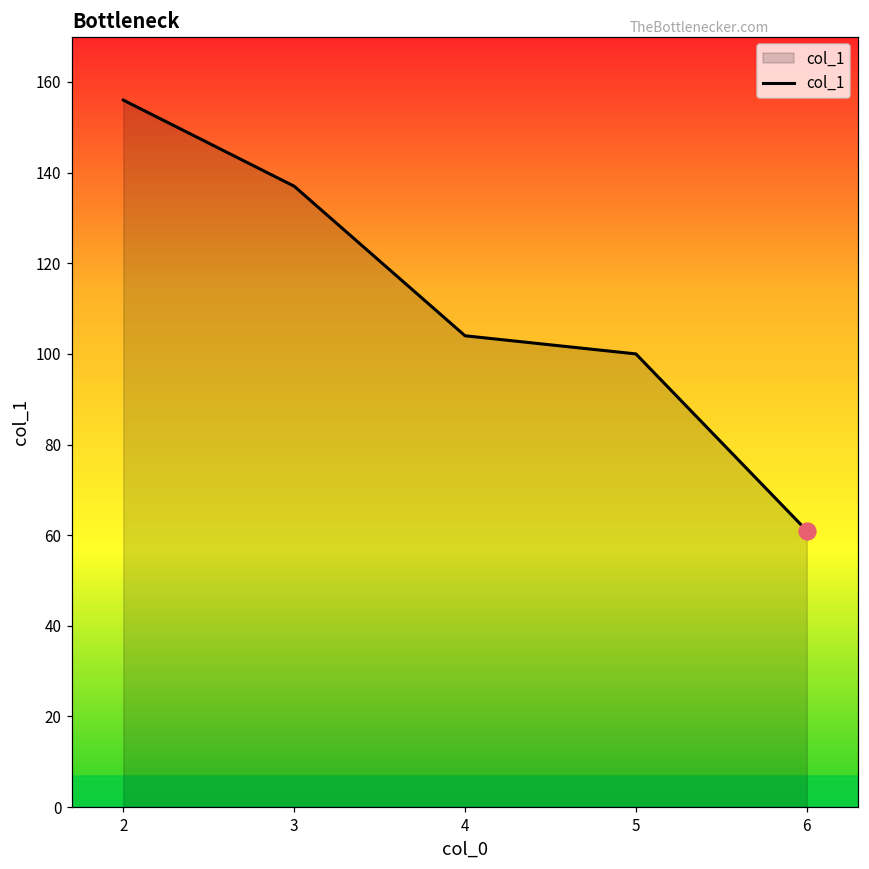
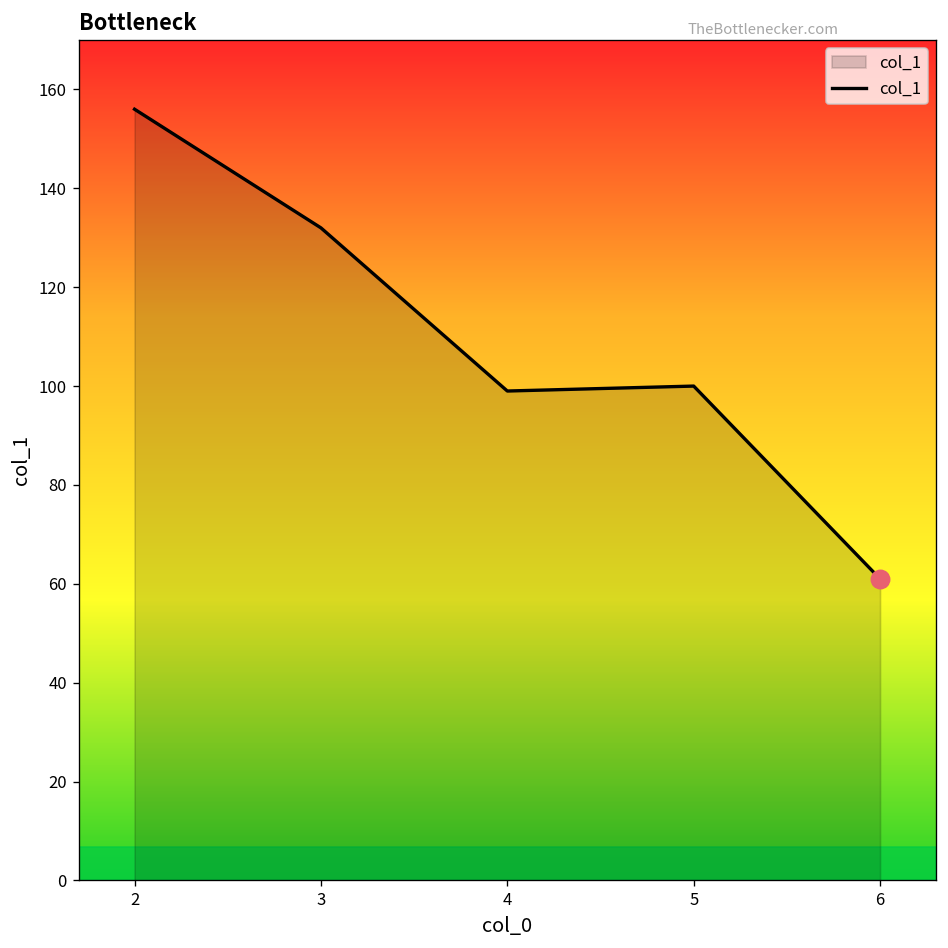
  {
    "col_1": {
      "2": 156,
-     "3": 137,
-     "4": 104,
+     "3": 132,
+     "4": 99,
      "5": 100
    }
  }
